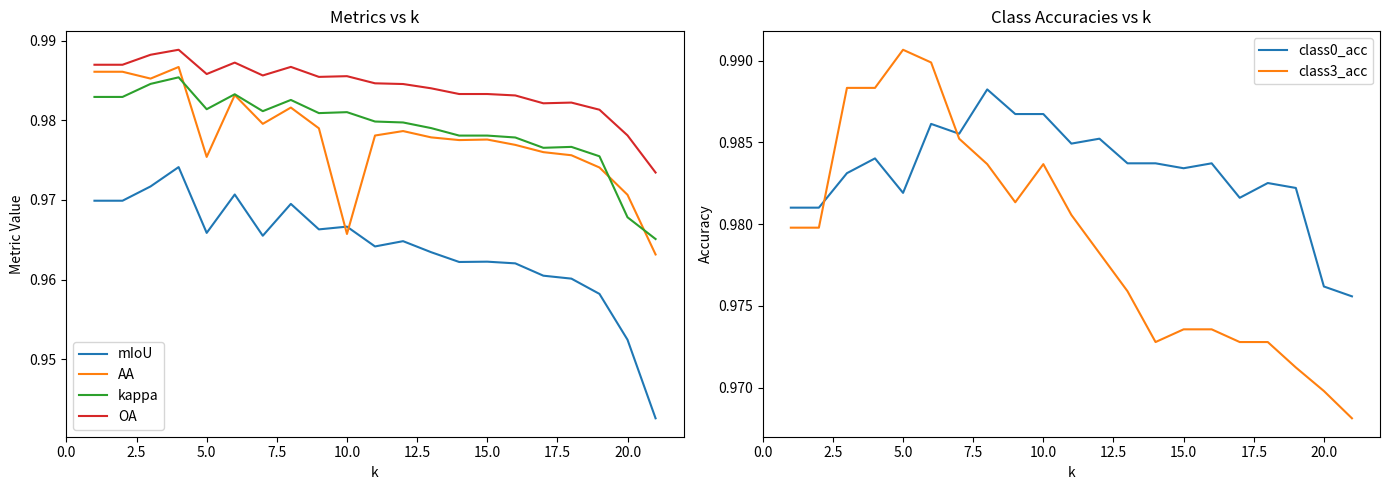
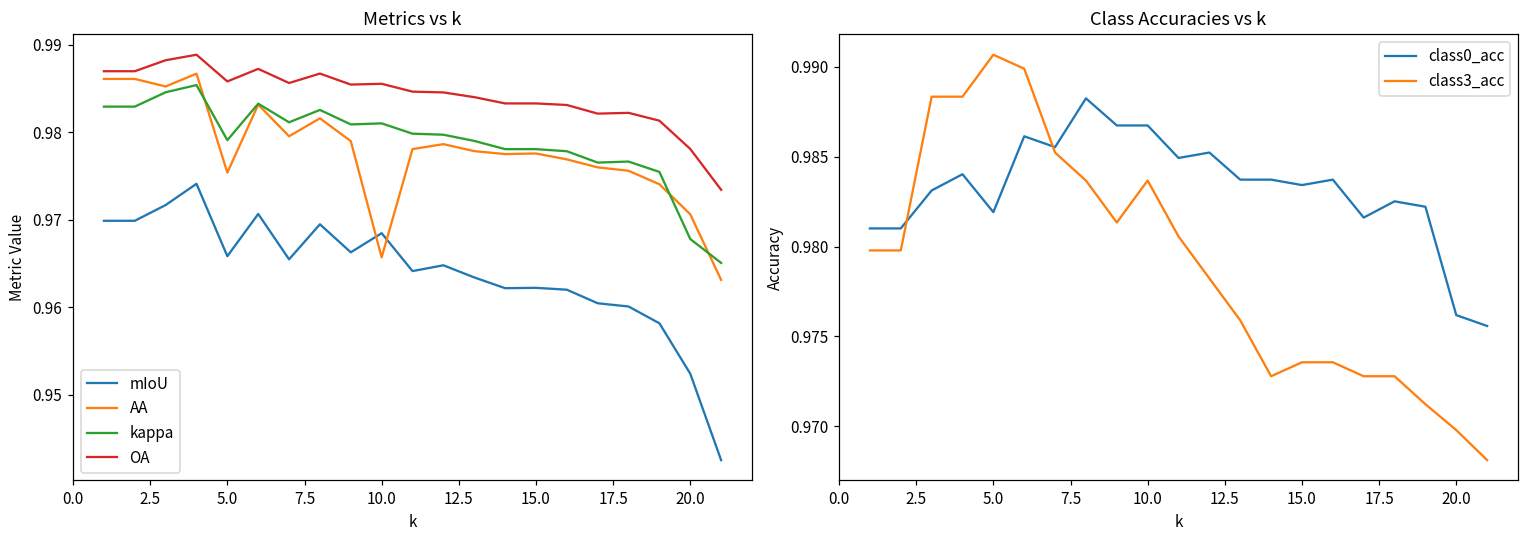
  {
    "Metrics vs k": {
      "mIoU": {
        "5.0": 0.966,
-       "10.0": 0.967,
+       "10.0": 0.968,
        "15.0": 0.962,
        "20.0": 0.952
      },
      "AA": {
        "5.0": 0.975,
        "10.0": 0.966,
        "15.0": 0.978,
        "20.0": 0.971
      },
      "kappa": {
-       "5.0": 0.981,
+       "5.0": 0.979,
        "10.0": 0.981,
        "15.0": 0.978,
        "20.0": 0.968
      },
      "OA": {
        "5.0": 0.986,
        "10.0": 0.986,
        "15.0": 0.983,
        "20.0": 0.978
      }
    },
    "Class Accuracies vs k": {
      "class0_acc": {
        "5.0": 0.9819,
        "10.0": 0.9867,
        "15.0": 0.9834,
        "20.0": 0.9762
      },
      "class3_acc": {
        "5.0": 0.9907,
        "10.0": 0.9837,
        "15.0": 0.9736,
        "20.0": 0.9698
      }
    }
  }
